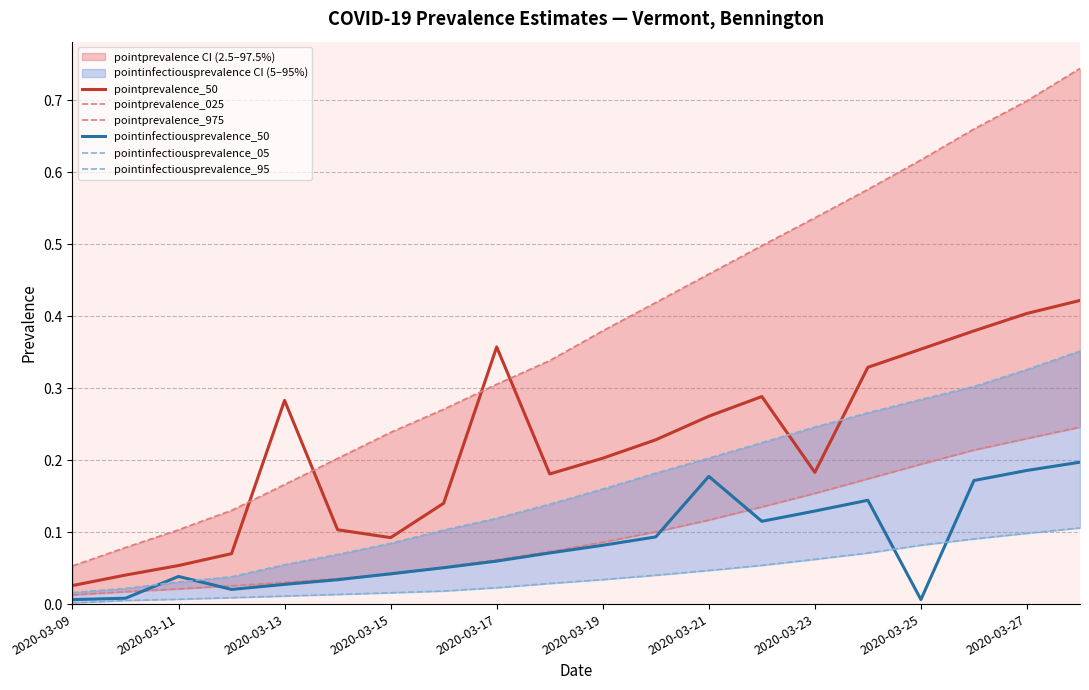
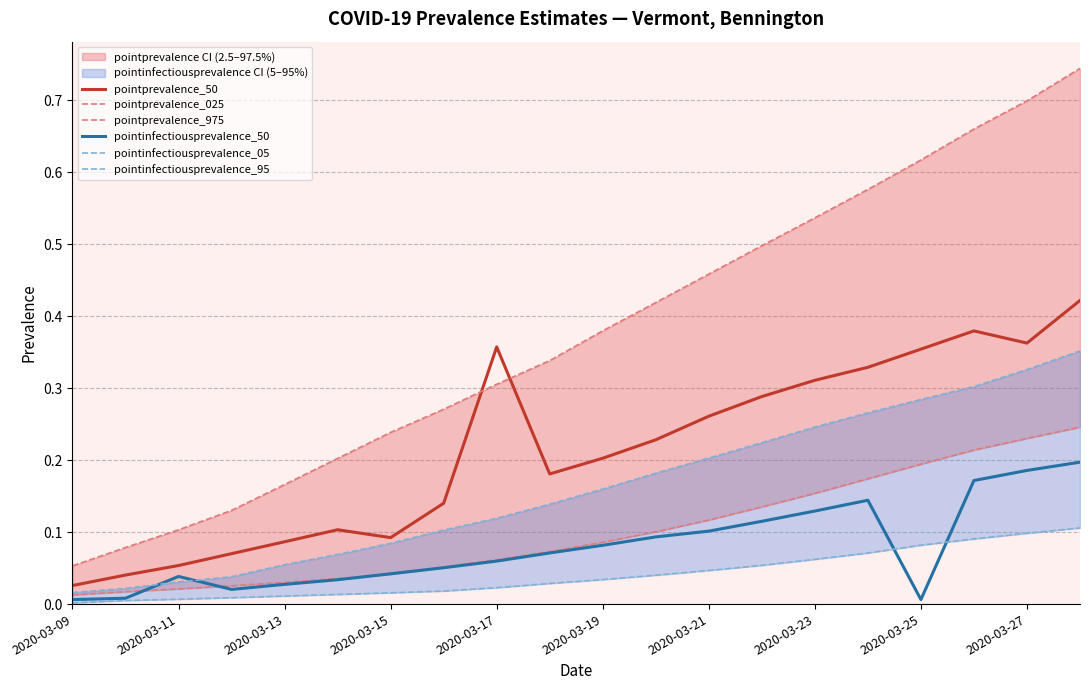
  {
    "pointprevalence_50": {
      "2020-03-09": 0.03,
      "2020-03-11": 0.05,
-     "2020-03-13": 0.28,
+     "2020-03-13": 0.09,
      "2020-03-15": 0.09,
      "2020-03-17": 0.36,
      "2020-03-19": 0.20,
      "2020-03-21": 0.26,
-     "2020-03-23": 0.18,
+     "2020-03-23": 0.31,
      "2020-03-25": 0.35,
-     "2020-03-27": 0.40
+     "2020-03-27": 0.36
    },
    "pointinfectiousprevalence_50": {
      "2020-03-09": 0.01,
      "2020-03-11": 0.04,
      "2020-03-19": 0.08,
-     "2020-03-21": 0.18,
+     "2020-03-21": 0.10,
      "2020-03-23": 0.13,
      "2020-03-25": 0.01,
      "2020-03-27": 0.19
    }
  }
